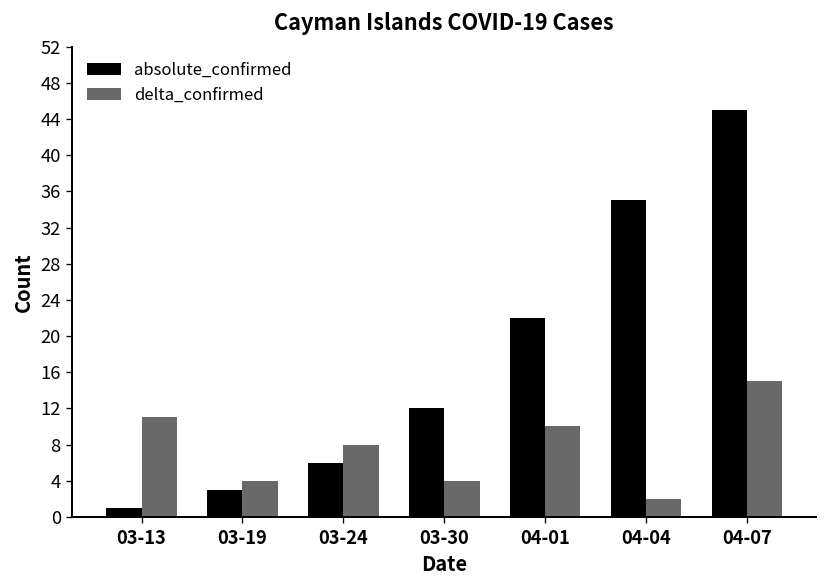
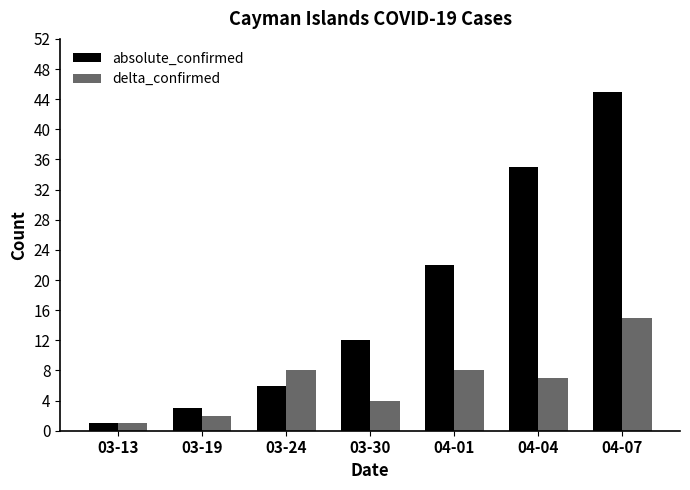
  {
    "absolute_confirmed": {
      "03-13": 1,
      "03-19": 3,
      "03-24": 6,
      "03-30": 12,
      "04-01": 22,
      "04-04": 35,
      "04-07": 45
    },
    "delta_confirmed": {
-     "03-13": 11,
-     "03-19": 4,
+     "03-13": 1,
+     "03-19": 2,
      "03-24": 8,
      "03-30": 4,
-     "04-01": 10,
-     "04-04": 2,
+     "04-01": 8,
+     "04-04": 7,
      "04-07": 15
    }
  }
